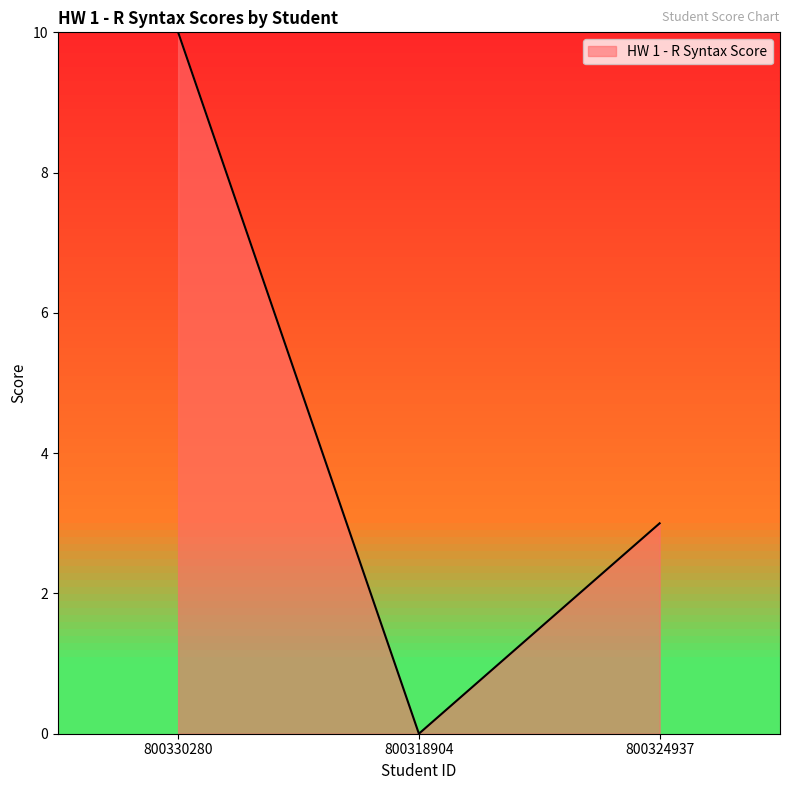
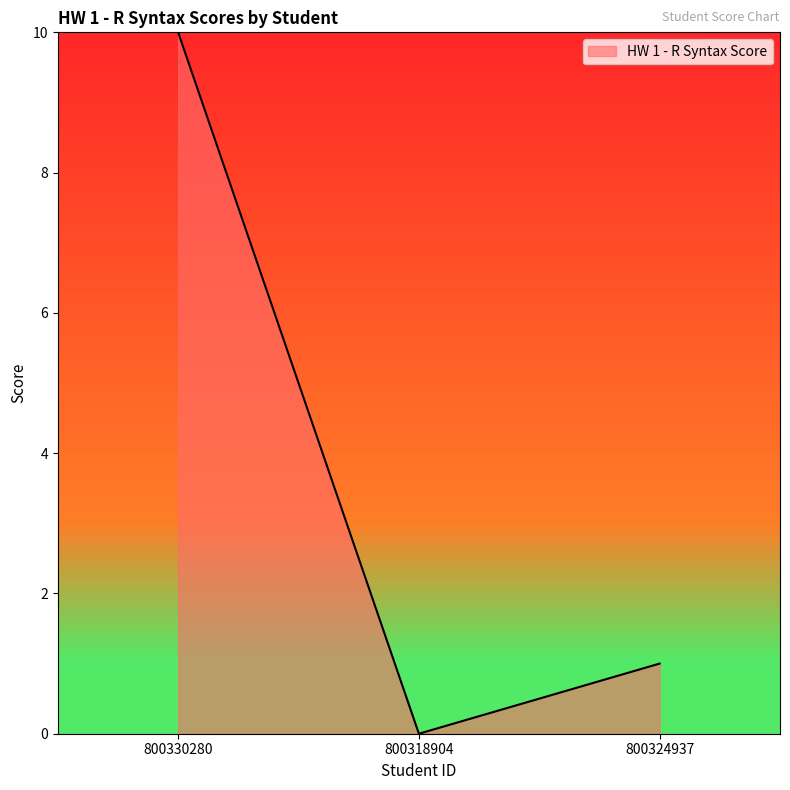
  {
    "800330280": 10,
    "800318904": 0,
-   "800324937": 3
+   "800324937": 1
  }
